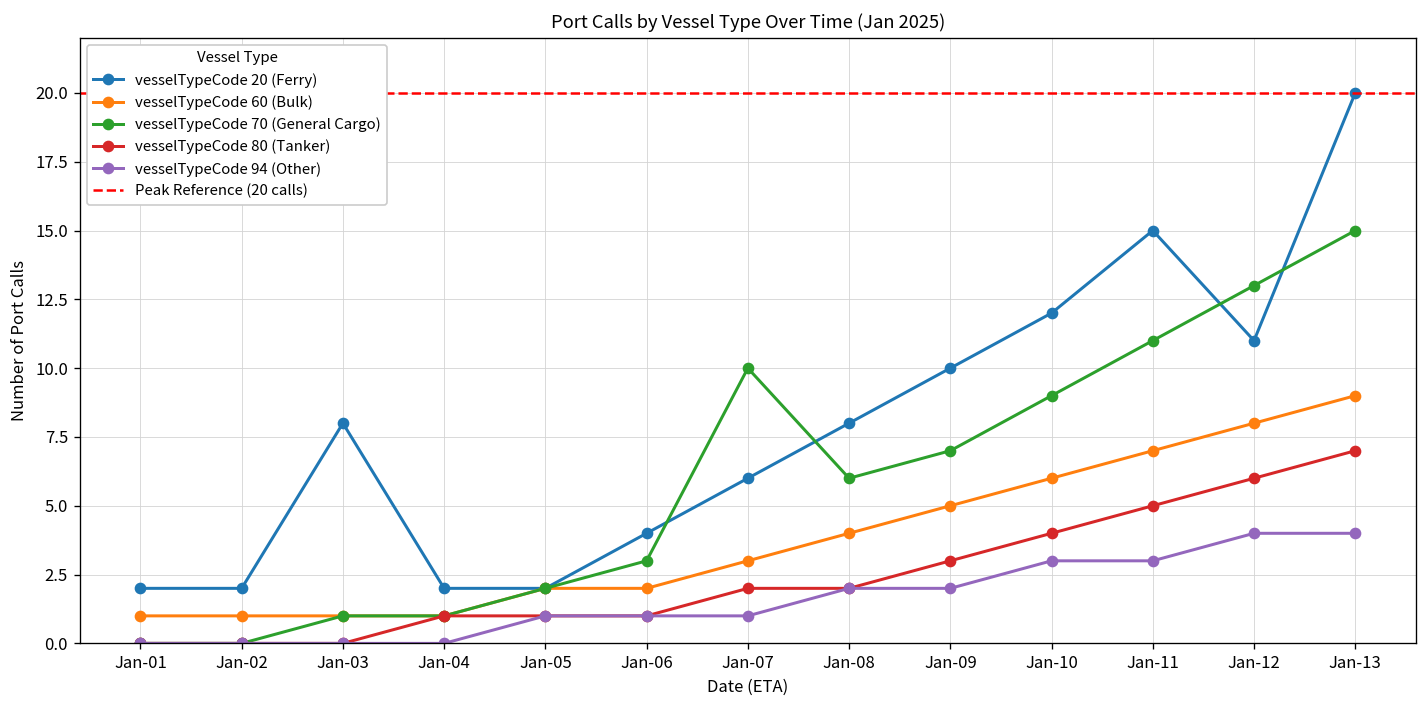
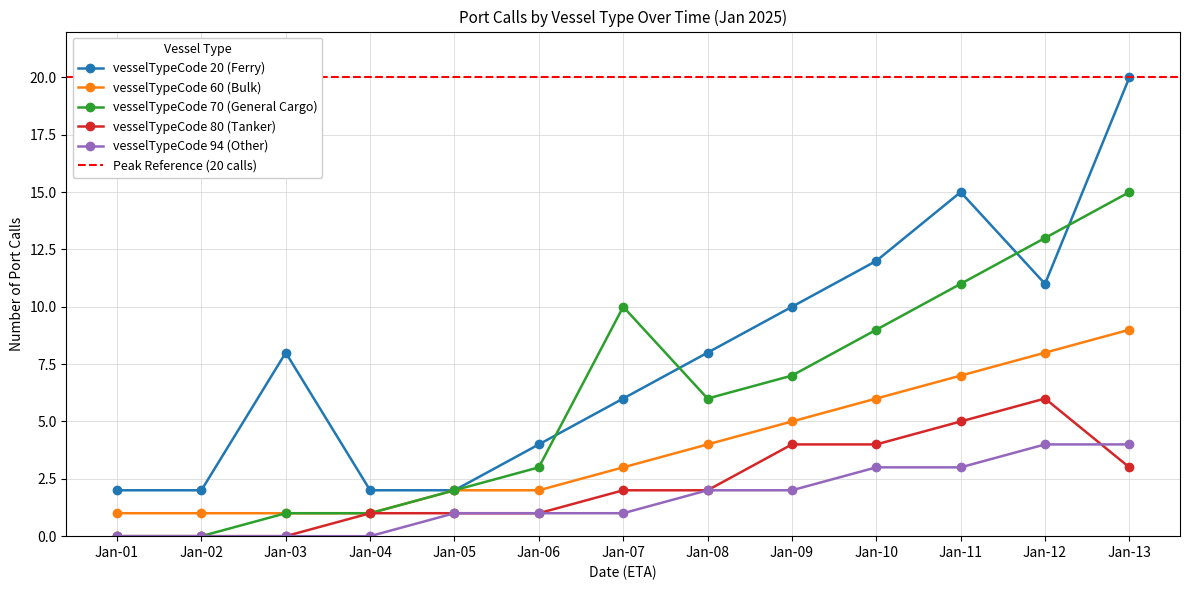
  {
    "vesselTypeCode 20 (Ferry)": {
      "Jan-01": 2,
      "Jan-02": 2,
      "Jan-03": 8,
      "Jan-04": 2,
      "Jan-06": 4,
      "Jan-07": 6,
      "Jan-08": 8,
      "Jan-09": 10,
      "Jan-10": 12,
      "Jan-11": 15,
      "Jan-12": 11,
      "Jan-13": 20
    },
    "vesselTypeCode 60 (Bulk)": {
      "Jan-01": 1,
      "Jan-02": 1,
      "Jan-06": 2,
      "Jan-07": 3,
      "Jan-08": 4,
      "Jan-09": 5,
      "Jan-10": 6,
      "Jan-11": 7,
      "Jan-12": 8,
      "Jan-13": 9
    },
    "vesselTypeCode 70 (General Cargo)": {
      "Jan-06": 3,
      "Jan-07": 10,
      "Jan-08": 6,
      "Jan-09": 7,
      "Jan-10": 9,
      "Jan-11": 11,
      "Jan-12": 13,
      "Jan-13": 15
    },
    "vesselTypeCode 80 (Tanker)": {
      "Jan-07": 2,
-     "Jan-09": 3,
+     "Jan-09": 4,
      "Jan-10": 4,
      "Jan-11": 5,
      "Jan-12": 6,
-     "Jan-13": 7
+     "Jan-13": 3
    },
    "vesselTypeCode 94 (Other)": {
      "Jan-04": 0,
      "Jan-07": 1,
      "Jan-09": 2,
      "Jan-10": 3,
      "Jan-11": 3,
      "Jan-12": 4,
      "Jan-13": 4
    }
  }
